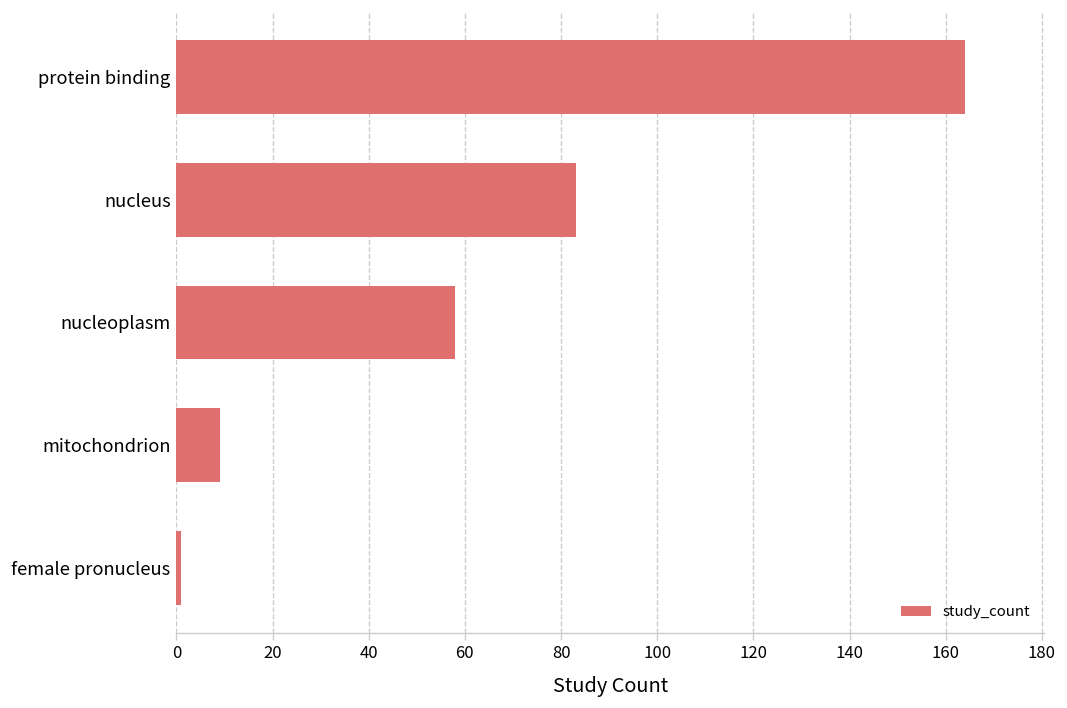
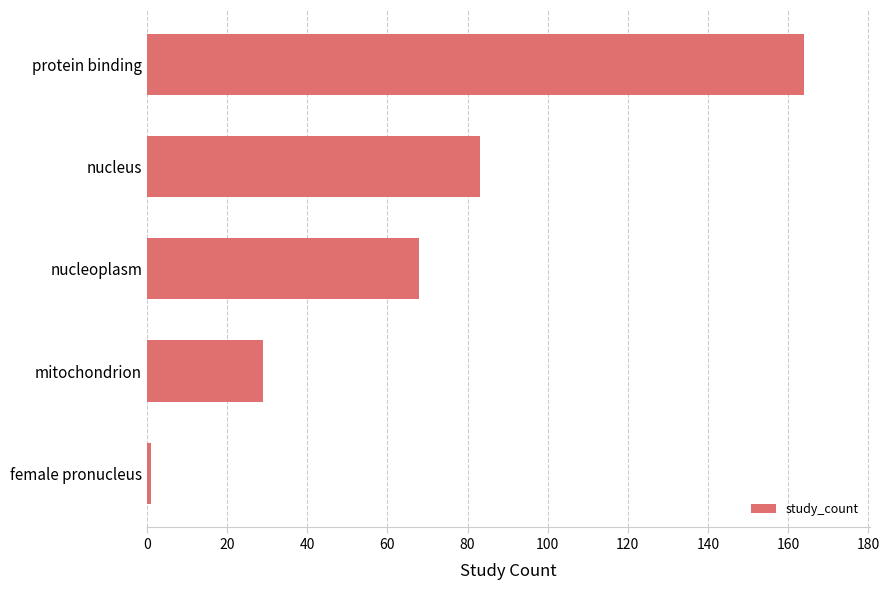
  {
    "protein binding": 164,
    "nucleus": 83,
-   "nucleoplasm": 58,
-   "mitochondrion": 9,
+   "nucleoplasm": 68,
+   "mitochondrion": 29,
    "female pronucleus": 1
  }
